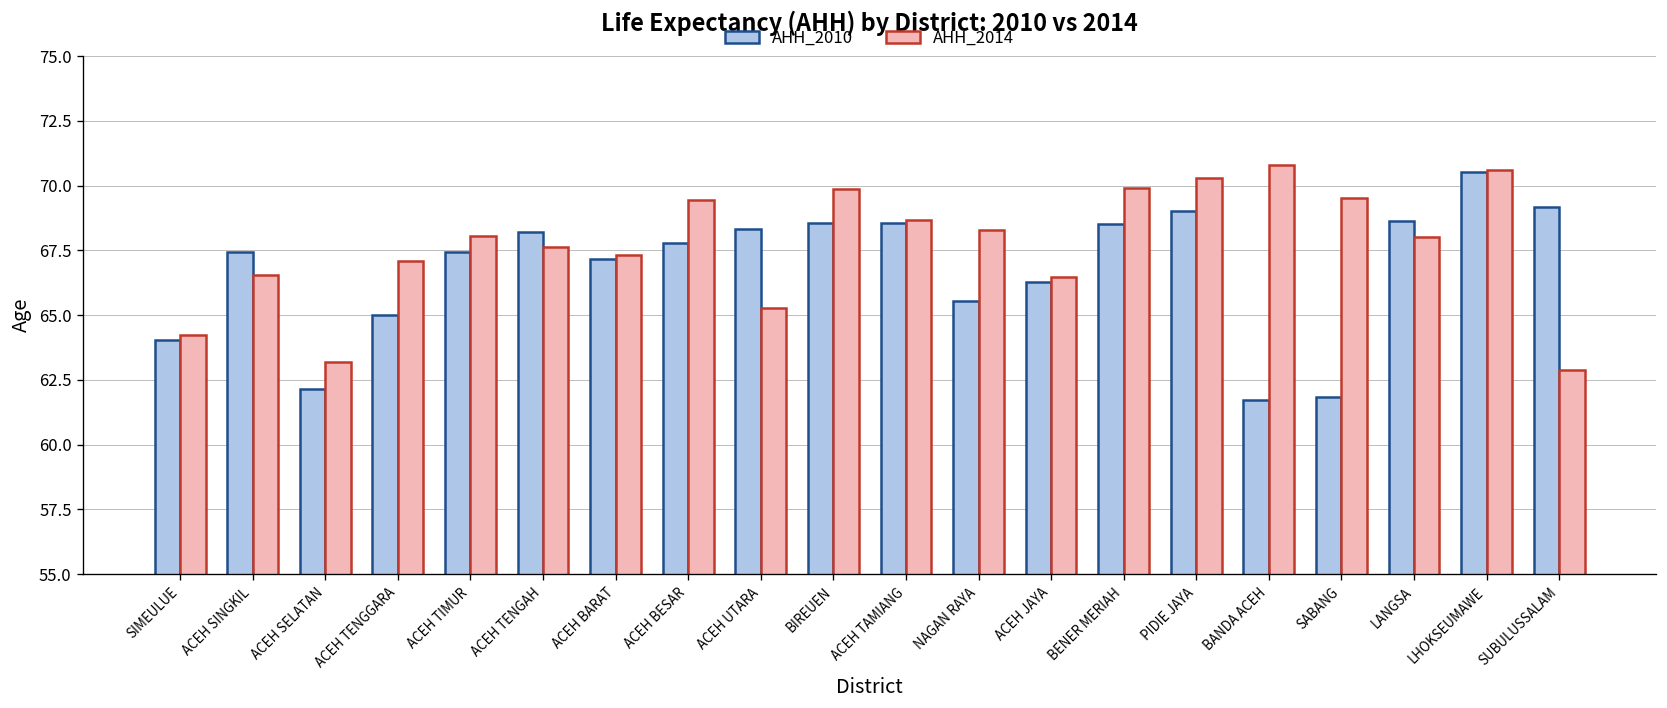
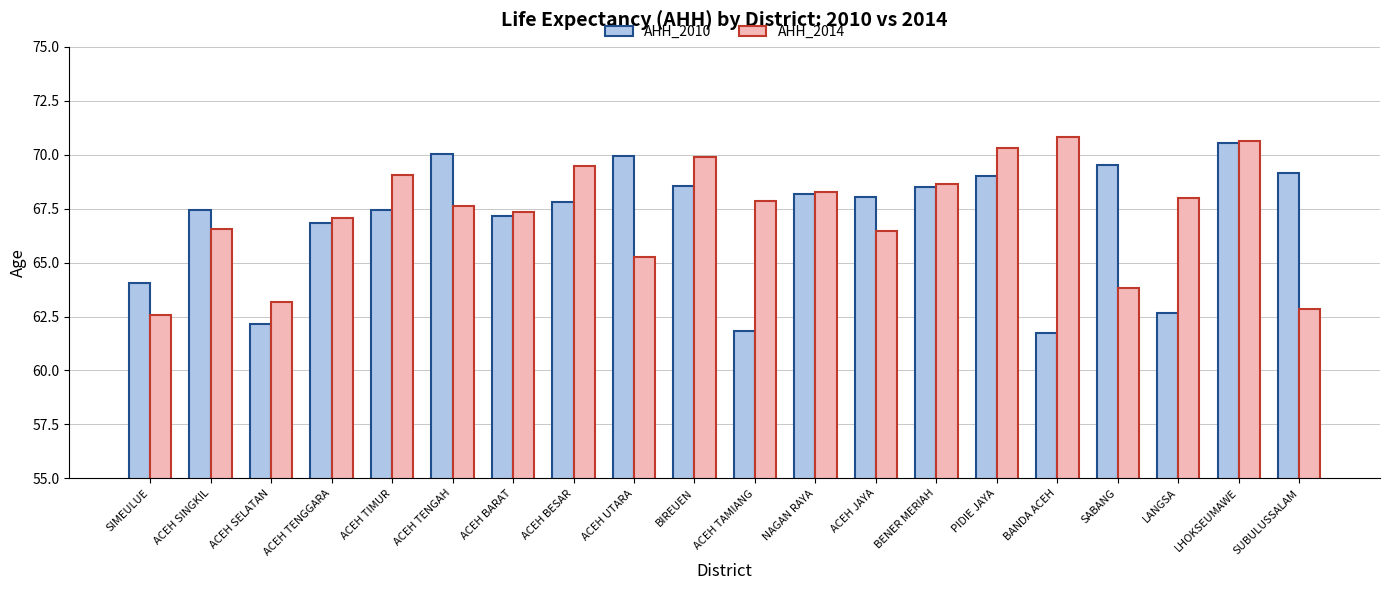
  {
    "AHH_2010": {
      "SIMEULUE": 64.1,
      "ACEH SINGKIL": 67.4,
      "ACEH SELATAN": 62.2,
-     "ACEH TENGGARA": 65.0,
+     "ACEH TENGGARA": 66.9,
      "ACEH TIMUR": 67.4,
-     "ACEH TENGAH": 68.2,
+     "ACEH TENGAH": 70.0,
      "ACEH BARAT": 67.2,
      "ACEH BESAR": 67.8,
-     "ACEH UTARA": 68.3,
+     "ACEH UTARA": 69.9,
      "BIREUEN": 68.6,
-     "ACEH TAMIANG": 68.6,
-     "NAGAN RAYA": 65.5,
-     "ACEH JAYA": 66.3,
+     "ACEH TAMIANG": 61.8,
+     "NAGAN RAYA": 68.2,
+     "ACEH JAYA": 68.0,
      "BENER MERIAH": 68.5,
      "PIDIE JAYA": 69.0,
      "BANDA ACEH": 61.7,
-     "SABANG": 61.8,
-     "LANGSA": 68.7,
+     "SABANG": 69.5,
+     "LANGSA": 62.7,
      "LHOKSEUMAWE": 70.5,
      "SUBULUSSALAM": 69.2
    },
    "AHH_2014": {
-     "SIMEULUE": 64.2,
+     "SIMEULUE": 62.6,
      "ACEH SINGKIL": 66.5,
      "ACEH SELATAN": 63.2,
      "ACEH TENGGARA": 67.1,
-     "ACEH TIMUR": 68.1,
+     "ACEH TIMUR": 69.1,
      "ACEH TENGAH": 67.6,
      "ACEH BARAT": 67.3,
      "ACEH BESAR": 69.5,
      "ACEH UTARA": 65.3,
      "BIREUEN": 69.9,
-     "ACEH TAMIANG": 68.7,
+     "ACEH TAMIANG": 67.9,
      "NAGAN RAYA": 68.3,
      "ACEH JAYA": 66.5,
-     "BENER MERIAH": 69.9,
+     "BENER MERIAH": 68.6,
      "PIDIE JAYA": 70.3,
      "BANDA ACEH": 70.8,
-     "SABANG": 69.5,
+     "SABANG": 63.8,
      "LANGSA": 68.0,
      "LHOKSEUMAWE": 70.6,
      "SUBULUSSALAM": 62.9
    }
  }
